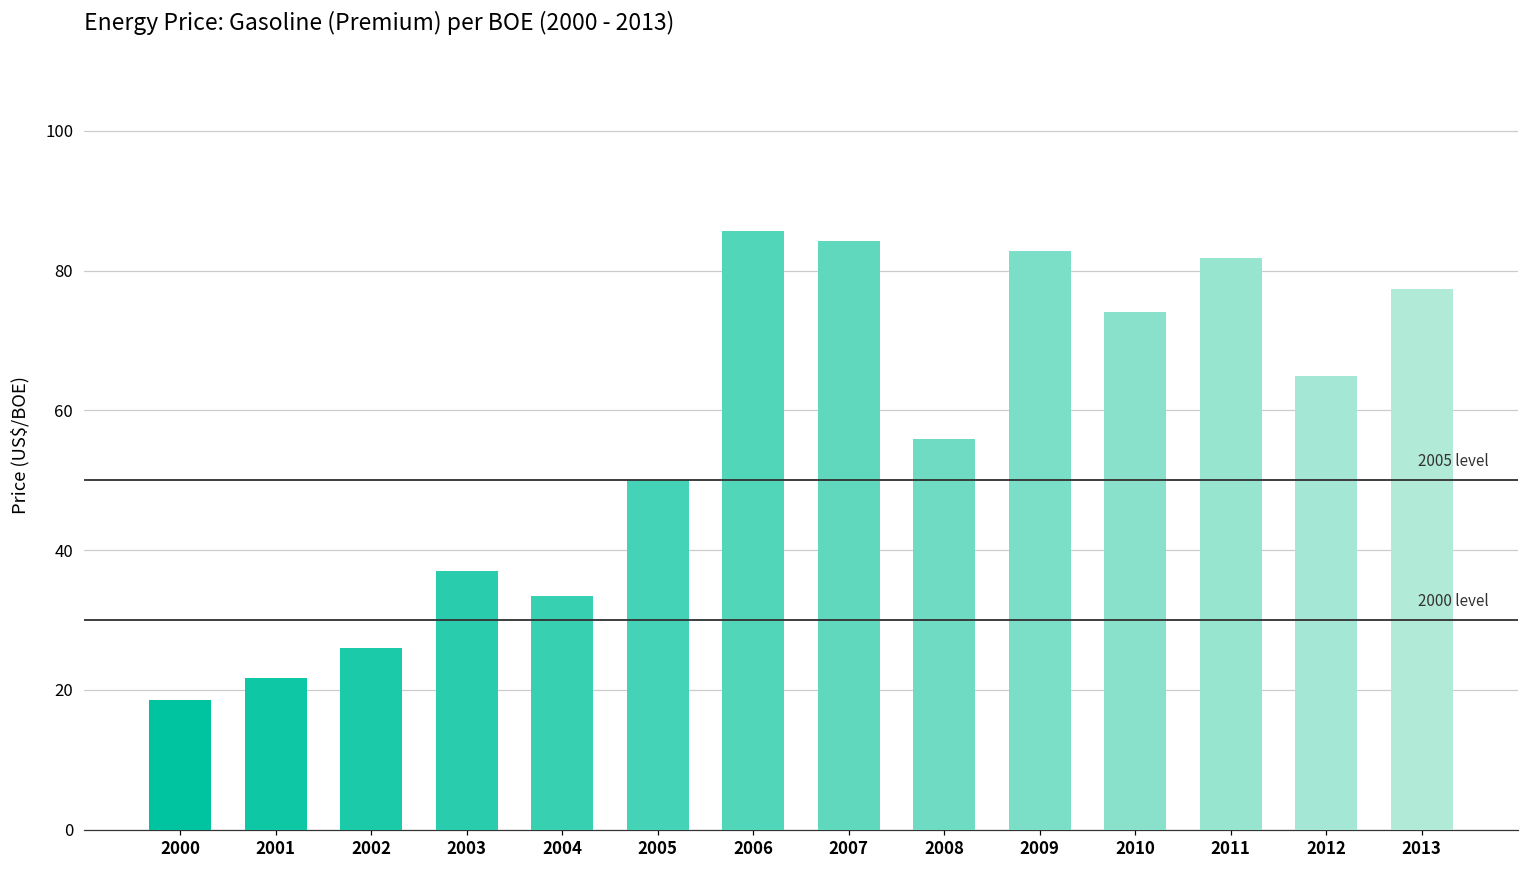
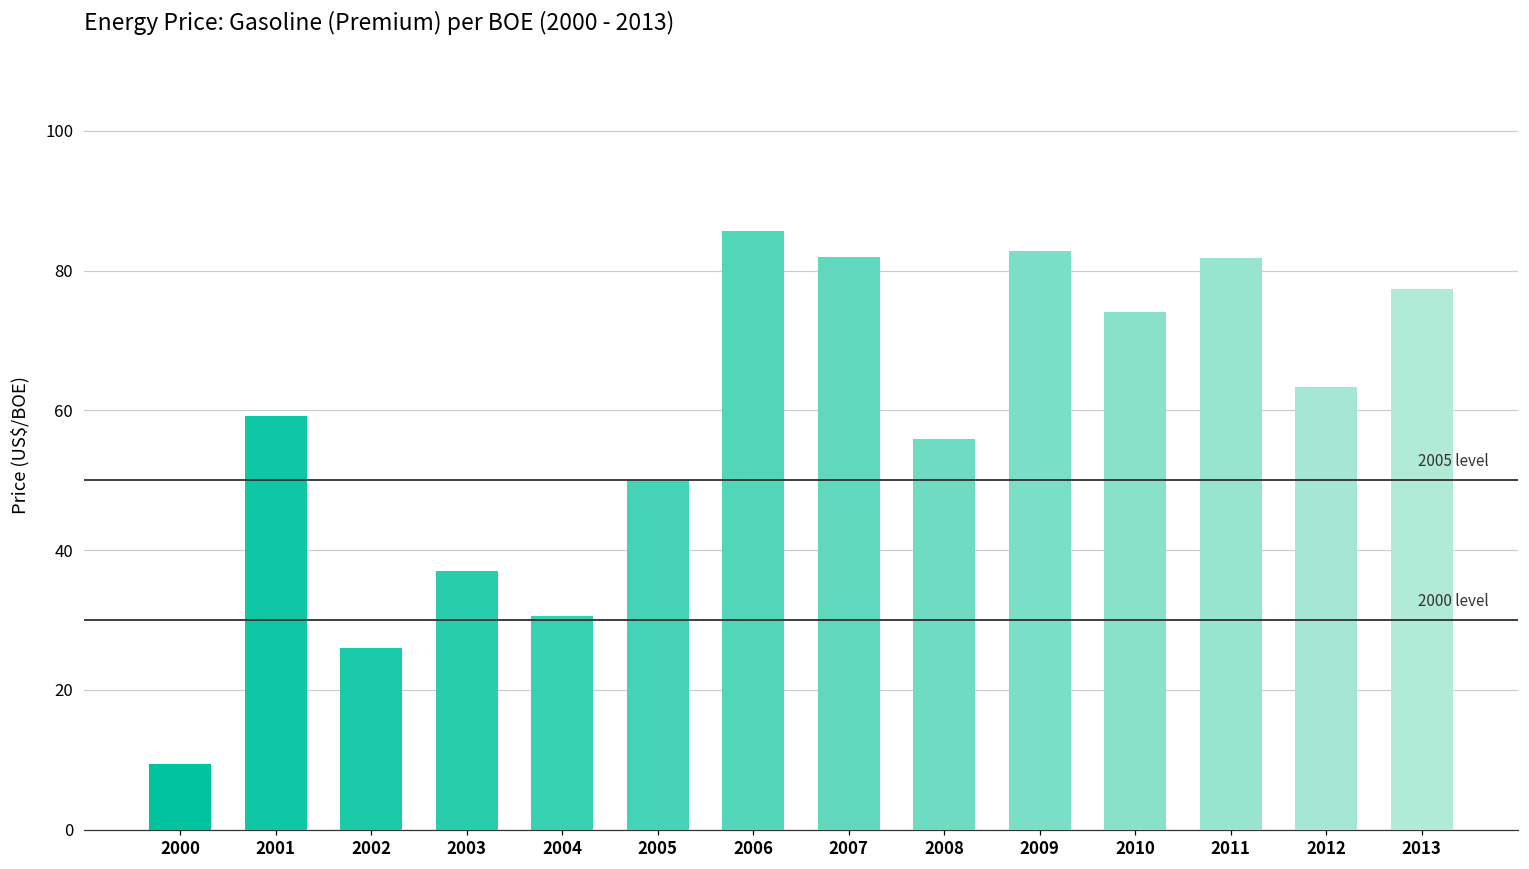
  {
-   "2000": 19,
-   "2001": 22,
+   "2000": 9,
+   "2001": 59,
    "2002": 26,
    "2003": 37,
-   "2004": 33,
+   "2004": 31,
    "2005": 50,
    "2006": 86,
-   "2007": 84,
+   "2007": 82,
    "2008": 56,
    "2009": 83,
    "2010": 74,
    "2011": 82,
-   "2012": 65,
+   "2012": 63,
    "2013": 77
  }
